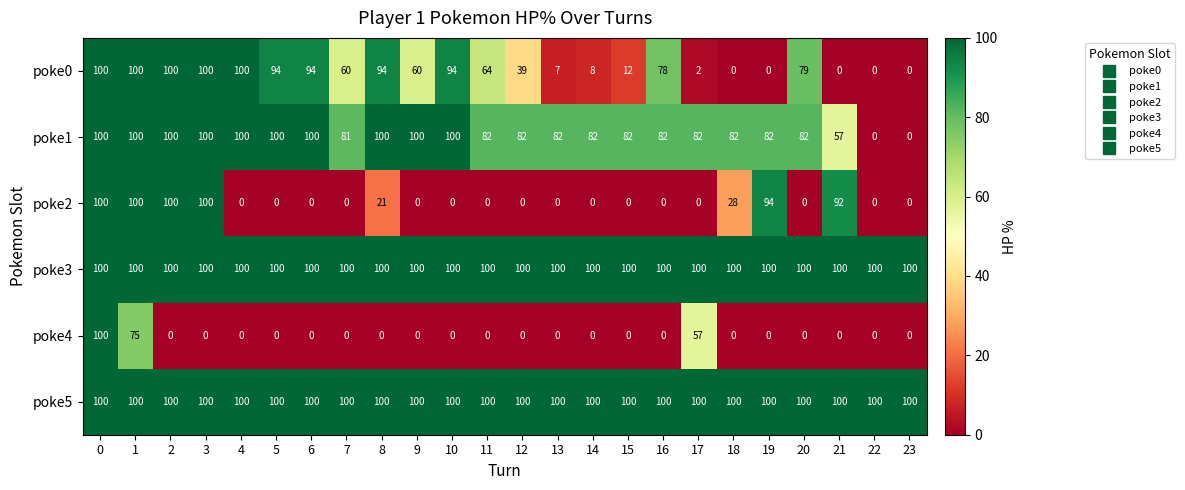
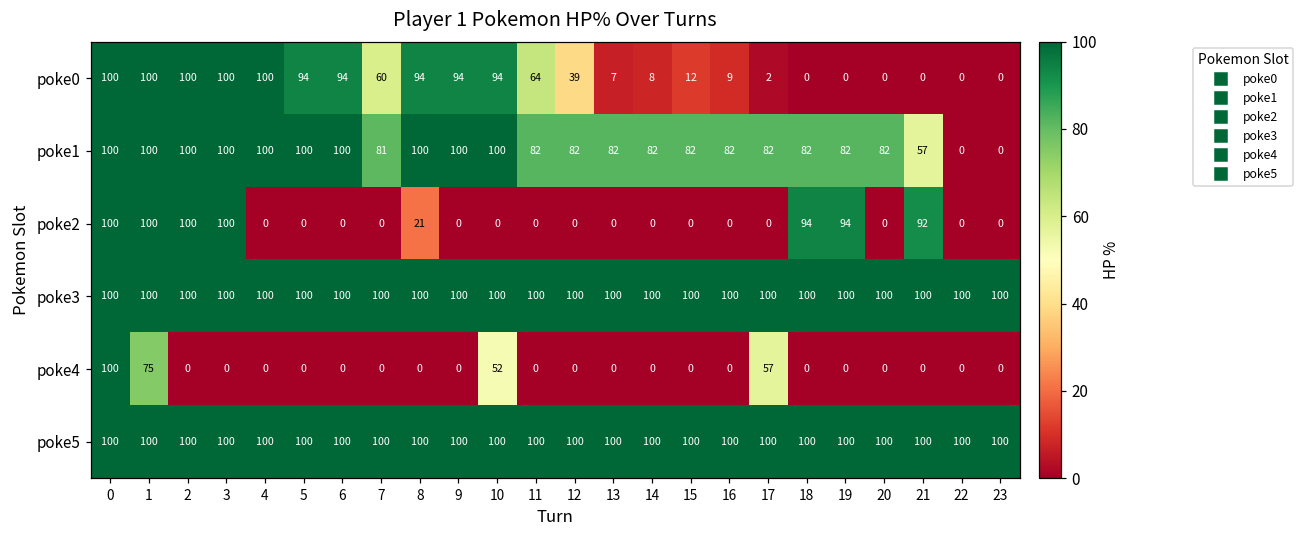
  {
    "poke0": {
      "0": 100,
      "1": 100,
      "2": 100,
      "3": 100,
      "4": 100,
      "5": 94,
      "6": 94,
      "7": 60,
      "8": 94,
-     "9": 60,
+     "9": 94,
      "10": 94,
      "11": 64,
      "12": 39,
      "13": 7,
      "14": 8,
      "15": 12,
-     "16": 78,
+     "16": 9,
      "17": 2,
      "18": 0,
      "19": 0,
-     "20": 79,
+     "20": 0,
      "21": 0,
      "22": 0,
      "23": 0
    },
    "poke1": {
      "0": 100,
      "1": 100,
      "2": 100,
      "3": 100,
      "4": 100,
      "5": 100,
      "6": 100,
      "7": 81,
      "8": 100,
      "9": 100,
      "10": 100,
      "11": 82,
      "12": 82,
      "13": 82,
      "14": 82,
      "15": 82,
      "16": 82,
      "17": 82,
      "18": 82,
      "19": 82,
      "20": 82,
      "21": 57,
      "22": 0,
      "23": 0
    },
    "poke2": {
      "0": 100,
      "1": 100,
      "2": 100,
      "3": 100,
      "4": 0,
      "5": 0,
      "6": 0,
      "7": 0,
      "8": 21,
      "9": 0,
      "10": 0,
      "11": 0,
      "12": 0,
      "13": 0,
      "14": 0,
      "15": 0,
      "16": 0,
      "17": 0,
-     "18": 28,
+     "18": 94,
      "19": 94,
      "20": 0,
      "21": 92,
      "22": 0,
      "23": 0
    },
    "poke3": {
      "0": 100,
      "1": 100,
      "2": 100,
      "3": 100,
      "4": 100,
      "5": 100,
      "6": 100,
      "7": 100,
      "8": 100,
      "9": 100,
      "10": 100,
      "11": 100,
      "12": 100,
      "13": 100,
      "14": 100,
      "15": 100,
      "16": 100,
      "17": 100,
      "18": 100,
      "19": 100,
      "20": 100,
      "21": 100,
      "22": 100,
      "23": 100
    },
    "poke4": {
      "0": 100,
      "1": 75,
      "2": 0,
      "3": 0,
      "4": 0,
      "5": 0,
      "6": 0,
      "7": 0,
      "8": 0,
      "9": 0,
-     "10": 0,
+     "10": 52,
      "11": 0,
      "12": 0,
      "13": 0,
      "14": 0,
      "15": 0,
      "16": 0,
      "17": 57,
      "18": 0,
      "19": 0,
      "20": 0,
      "21": 0,
      "22": 0,
      "23": 0
    },
    "poke5": {
      "0": 100,
      "1": 100,
      "2": 100,
      "3": 100,
      "4": 100,
      "5": 100,
      "6": 100,
      "7": 100,
      "8": 100,
      "9": 100,
      "10": 100,
      "11": 100,
      "12": 100,
      "13": 100,
      "14": 100,
      "15": 100,
      "16": 100,
      "17": 100,
      "18": 100,
      "19": 100,
      "20": 100,
      "21": 100,
      "22": 100,
      "23": 100
    }
  }
